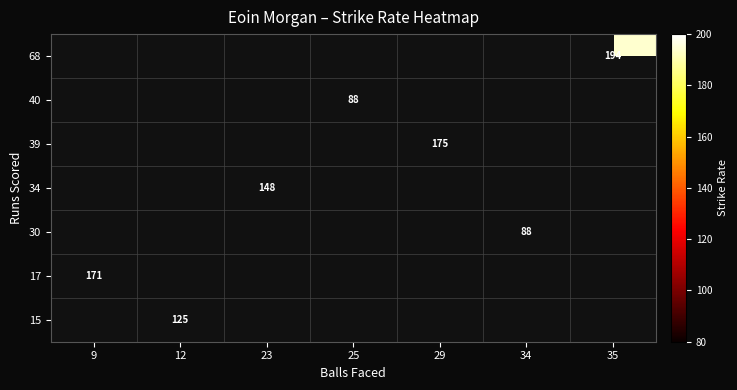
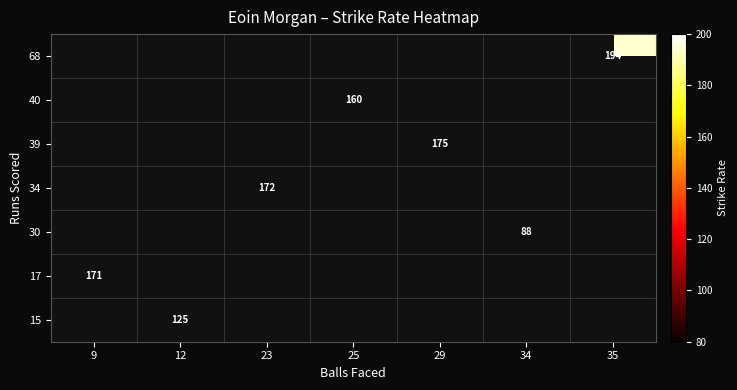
  {
    "68": {
      "35": 194
    },
    "40": {
-     "25": 88
+     "25": 160
    },
    "39": {
      "29": 175
    },
    "34": {
-     "23": 148
+     "23": 172
    },
    "30": {
      "34": 88
    },
    "17": {
      "9": 171
    },
    "15": {
      "12": 125
    }
  }
